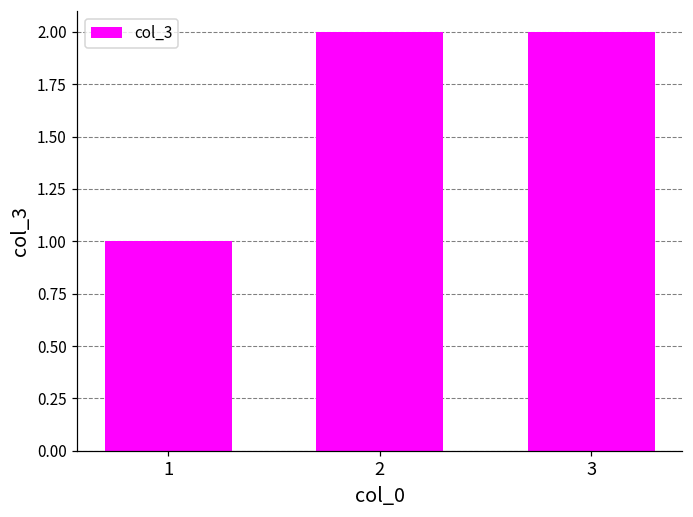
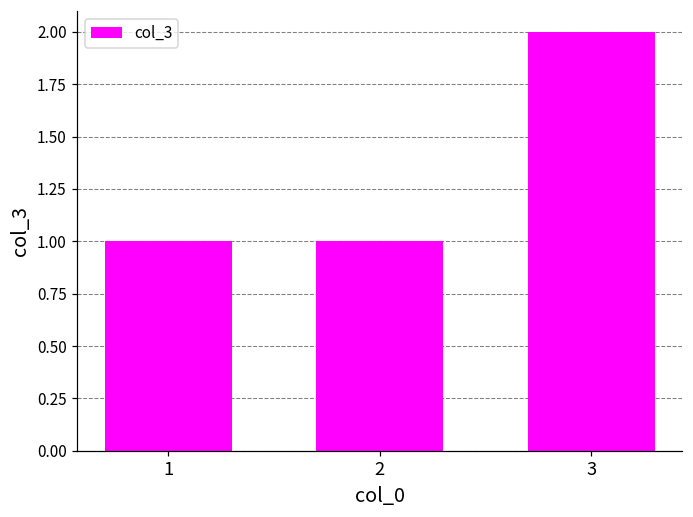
  {
    "1": 1,
-   "2": 2,
+   "2": 1,
    "3": 2
  }
